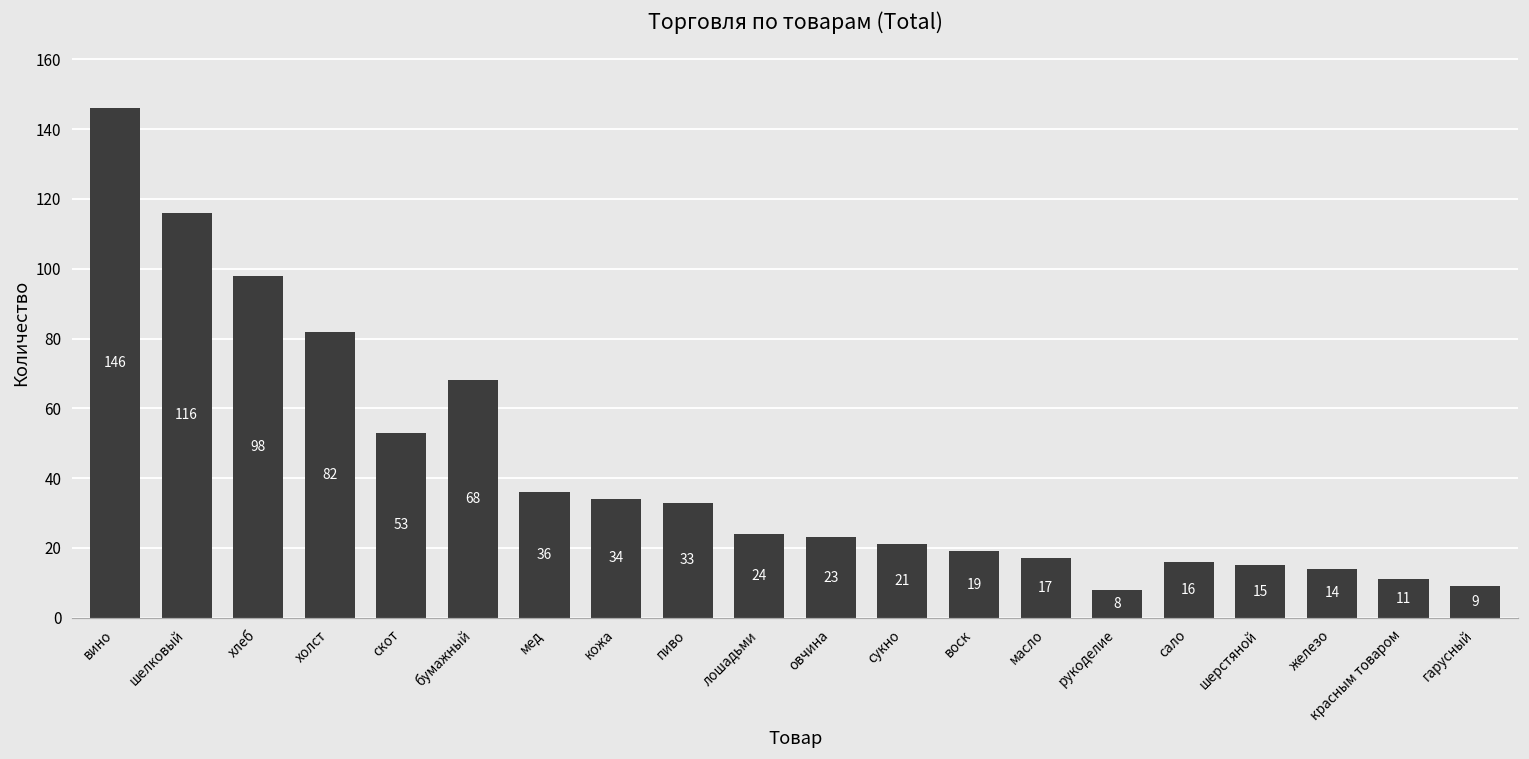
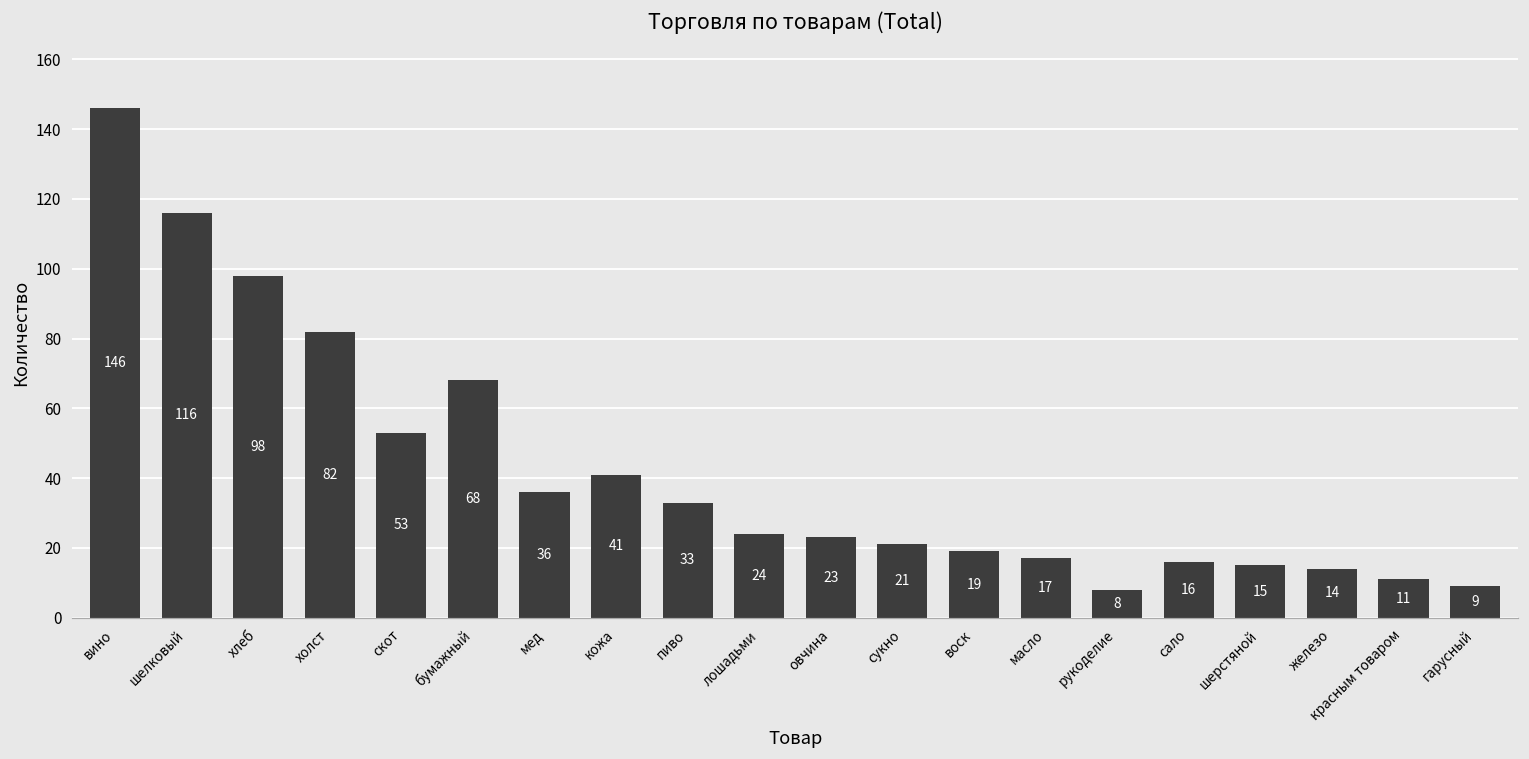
  {
    "вино": 146,
    "шелковый": 116,
    "хлеб": 98,
    "холст": 82,
    "скот": 53,
    "бумажный": 68,
    "мед": 36,
-   "кожа": 34,
+   "кожа": 41,
    "пиво": 33,
    "лошадьми": 24,
    "овчина": 23,
    "сукно": 21,
    "воск": 19,
    "масло": 17,
    "рукоделие": 8,
    "сало": 16,
    "шерстяной": 15,
    "железо": 14,
    "красным товаром": 11,
    "гарусный": 9
  }
